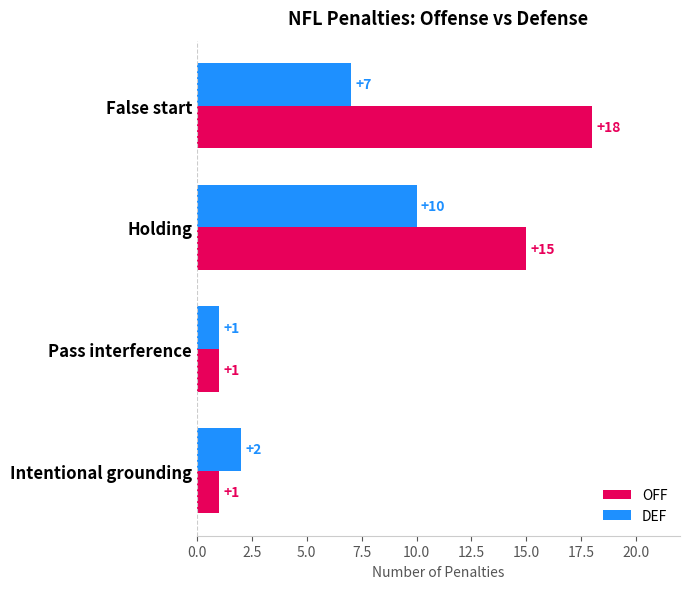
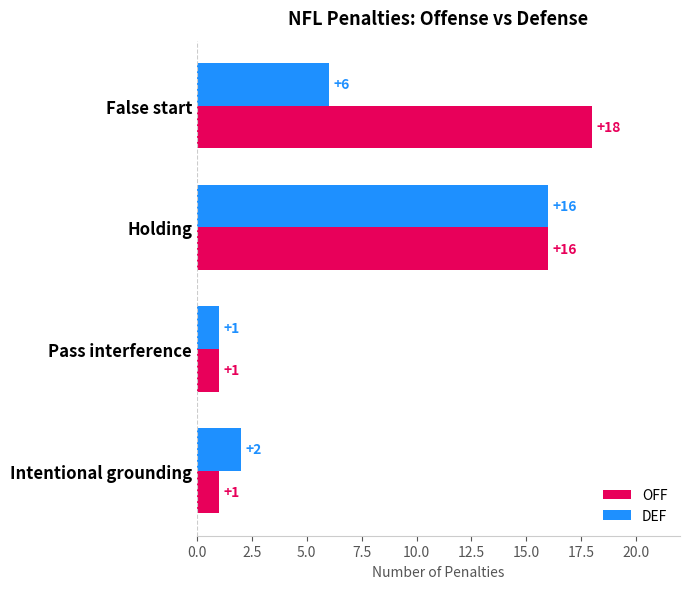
  {
    "OFF": {
      "False start": "+18",
-     "Holding": "+15",
+     "Holding": "+16",
      "Pass interference": "+1",
      "Intentional grounding": "+1"
    },
    "DEF": {
-     "False start": "+7",
-     "Holding": "+10",
+     "False start": "+6",
+     "Holding": "+16",
      "Pass interference": "+1",
      "Intentional grounding": "+2"
    }
  }
